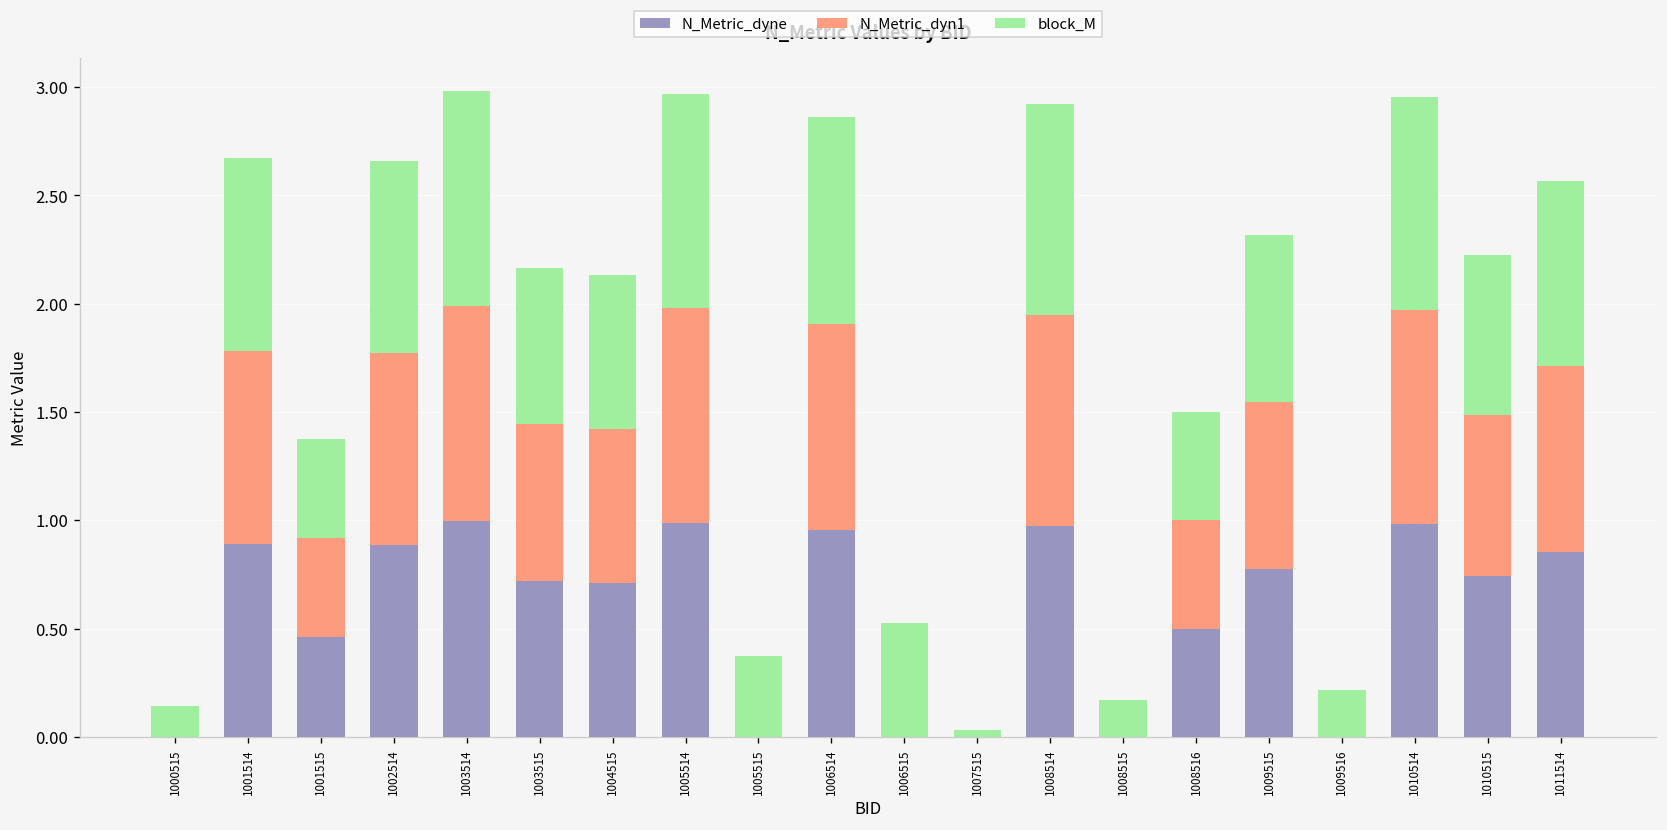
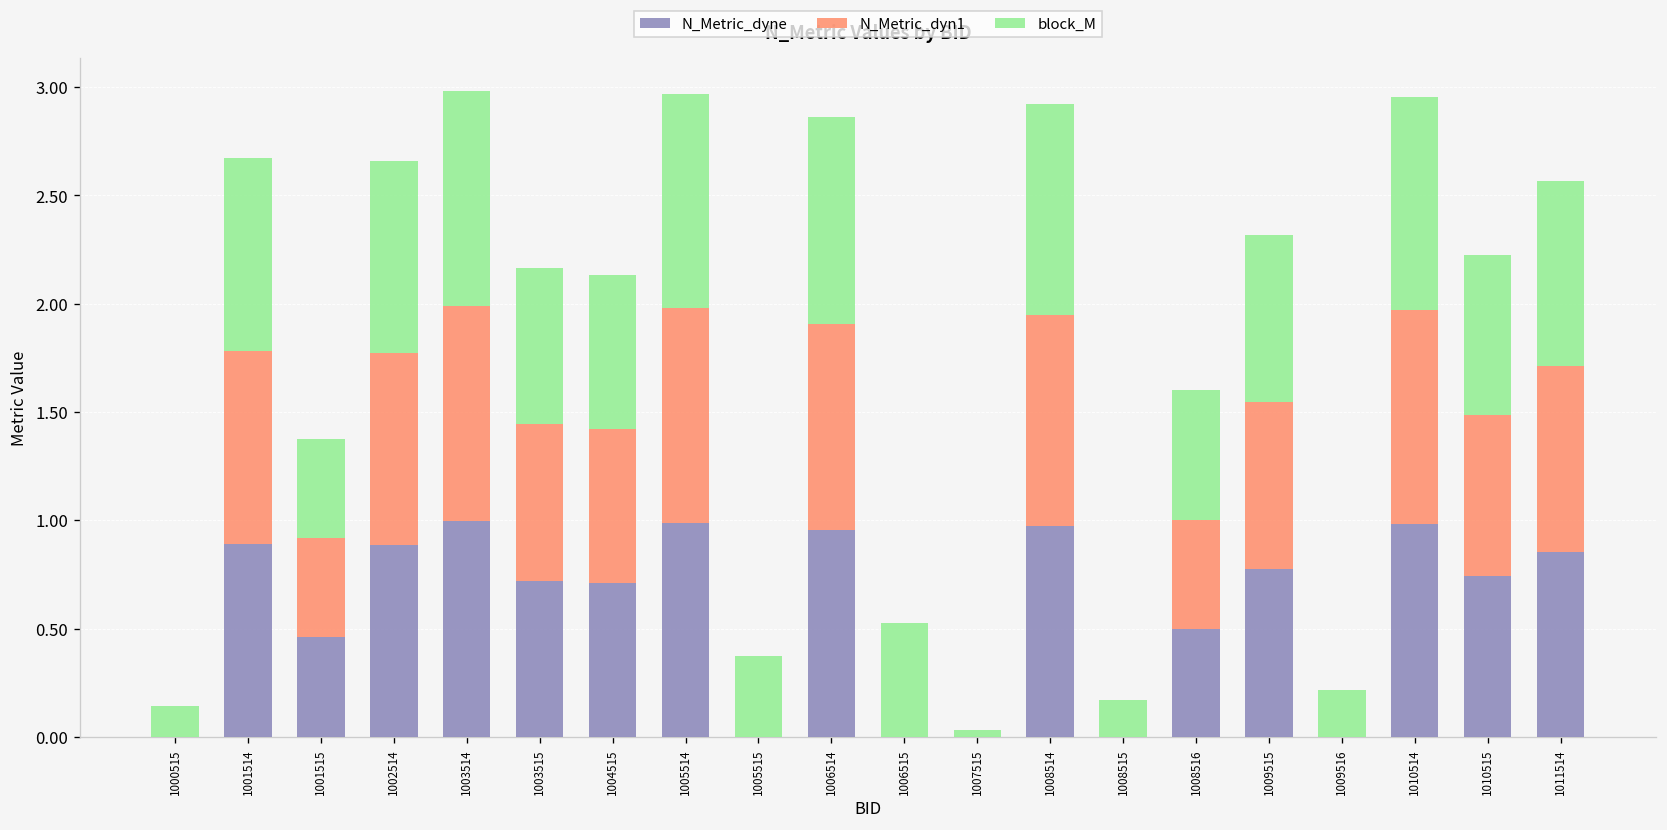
  {
    "N_Metric_dyne": {
      "1000515": 0.0,
      "1001514": 0.9,
      "1001515": 0.46,
      "1002514": 0.9,
      "1003514": 1.0,
      "1003515": 0.72,
      "1004515": 0.7,
      "1005514": 1.0,
      "1005515": 0.0,
      "1006514": 0.95,
      "1006515": 0.0,
      "1007515": 0.0,
      "1008514": 0.97,
      "1008515": 0.0,
      "1008516": 0.5,
      "1009515": 0.77,
      "1009516": 0.0,
      "1010514": 0.98,
      "1010515": 0.74,
      "1011514": 0.86
    },
    "N_Metric_dyn1": {
      "1000515": 0.0,
      "1001514": 0.9,
      "1001515": 0.46,
      "1002514": 0.9,
      "1003514": 1.0,
      "1003515": 0.72,
      "1004515": 0.7,
      "1005514": 1.0,
      "1005515": 0.0,
      "1006514": 0.95,
      "1006515": 0.0,
      "1007515": 0.0,
      "1008514": 0.97,
      "1008515": 0.0,
      "1008516": 0.5,
      "1009515": 0.77,
      "1009516": 0.0,
      "1010514": 0.98,
      "1010515": 0.74,
      "1011514": 0.86
    },
    "block_M": {
      "1000515": 0.14,
      "1001514": 0.9,
      "1001515": 0.46,
      "1002514": 0.9,
      "1003514": 1.0,
      "1003515": 0.72,
      "1004515": 0.7,
      "1005514": 1.0,
      "1005515": 0.37,
      "1006514": 0.95,
      "1006515": 0.52,
      "1007515": 0.03,
      "1008514": 0.97,
      "1008515": 0.17,
-     "1008516": 0.5,
+     "1008516": 0.6,
      "1009515": 0.77,
      "1009516": 0.22,
      "1010514": 0.98,
      "1010515": 0.74,
      "1011514": 0.86
    }
  }
